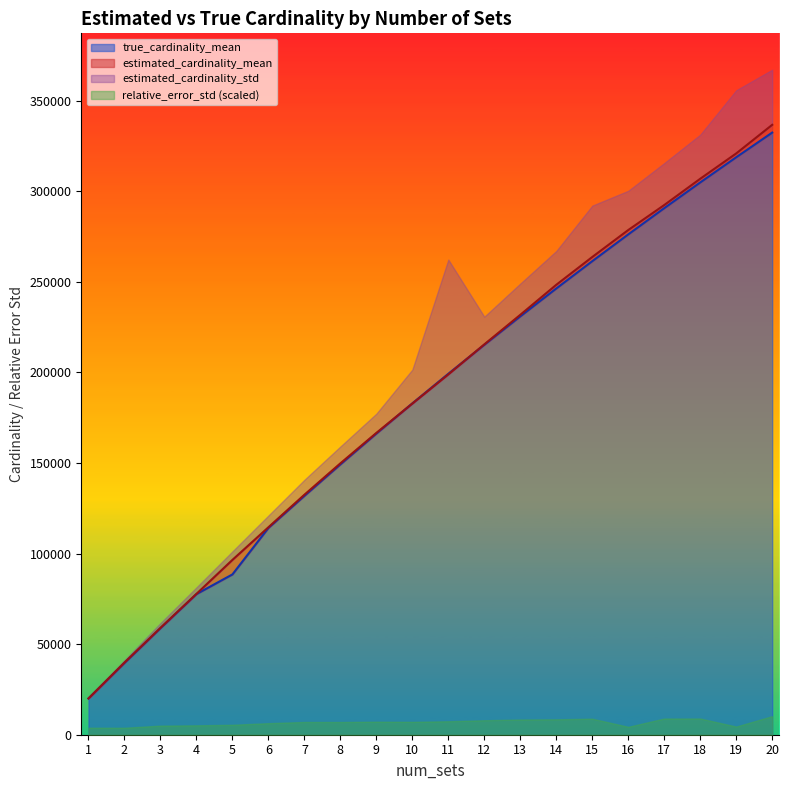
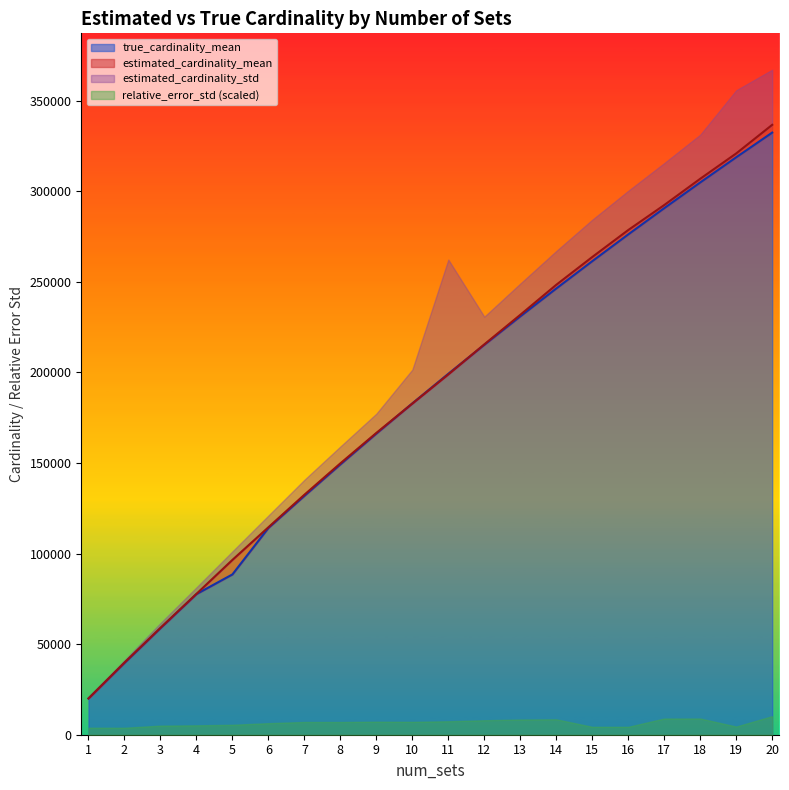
  {
    "true_cardinality_mean": {
      "5": 88000,
      "14": 246000,
      "15": 261000,
      "16": 276000,
      "17": 291000,
      "18": 305000,
      "19": 319000,
      "20": 332000
    },
    "estimated_cardinality_std": {
      "3": 3000,
      "4": 4000,
      "5": 5000,
      "6": 6000,
      "7": 8000,
      "8": 9000,
      "9": 11000,
      "12": 15000,
      "13": 17000,
      "14": 19000,
-     "15": 28000,
+     "15": 21000,
      "16": 22000,
      "17": 23000,
      "18": 24000,
      "19": 35000,
      "20": 30000
    },
    "relative_error_std (scaled)": {
      "1": 4000,
      "2": 4000,
      "3": 5000,
      "4": 5000,
      "5": 5000,
      "6": 6000,
      "7": 7000,
      "8": 7000,
      "9": 7000,
      "10": 7000,
      "11": 7000,
      "12": 8000,
      "13": 8000,
      "14": 9000,
-     "15": 9000,
+     "15": 4000,
      "16": 4000,
      "17": 9000,
      "18": 9000,
      "19": 5000,
      "20": 10000
    }
  }
